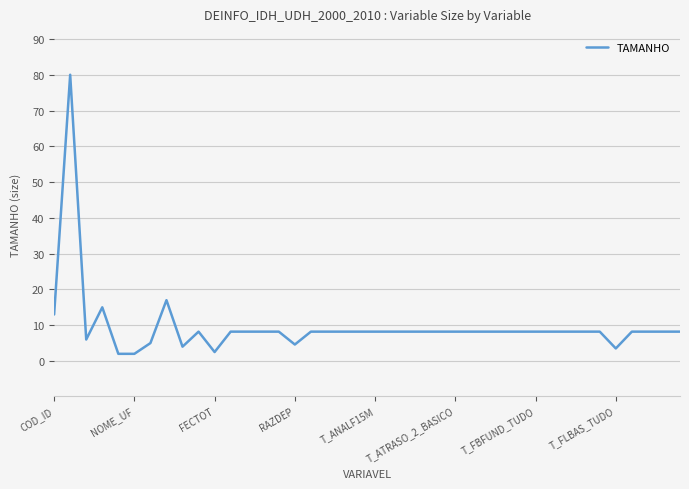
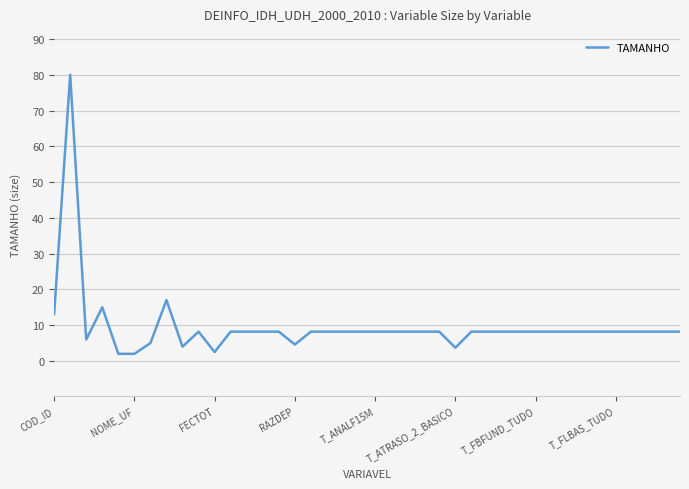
  {
    "COD_ID": 13,
    "NOME_UF": 2,
    "FECTOT": 3,
    "RAZDEP": 5,
    "T_ANALF15M": 8,
-   "T_ATRASO_2_BASICO": 8,
+   "T_ATRASO_2_BASICO": 4,
    "T_FBFUND_TUDO": 8,
-   "T_FLBAS_TUDO": 4
+   "T_FLBAS_TUDO": 8
  }
